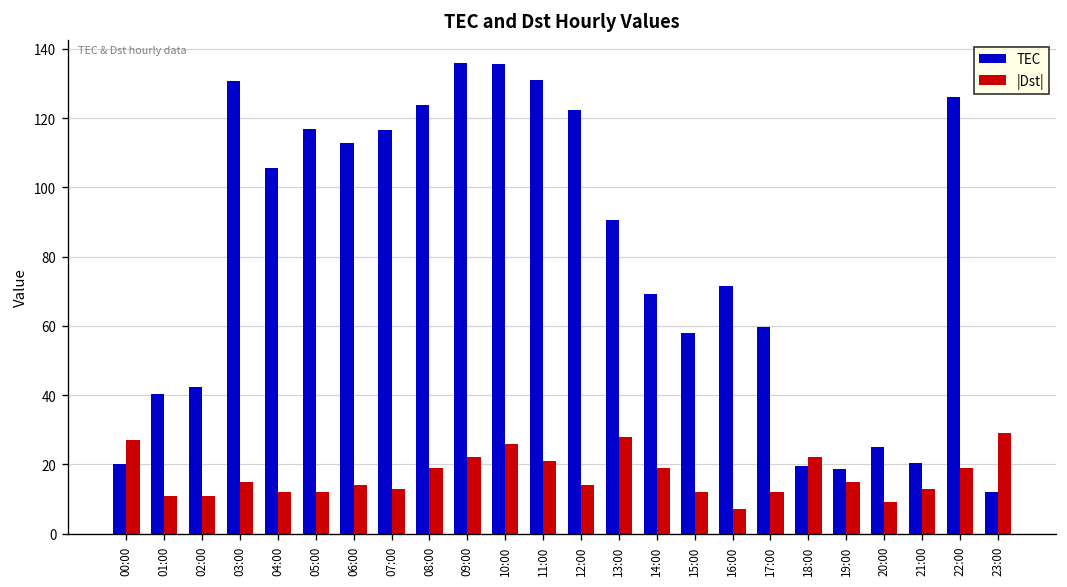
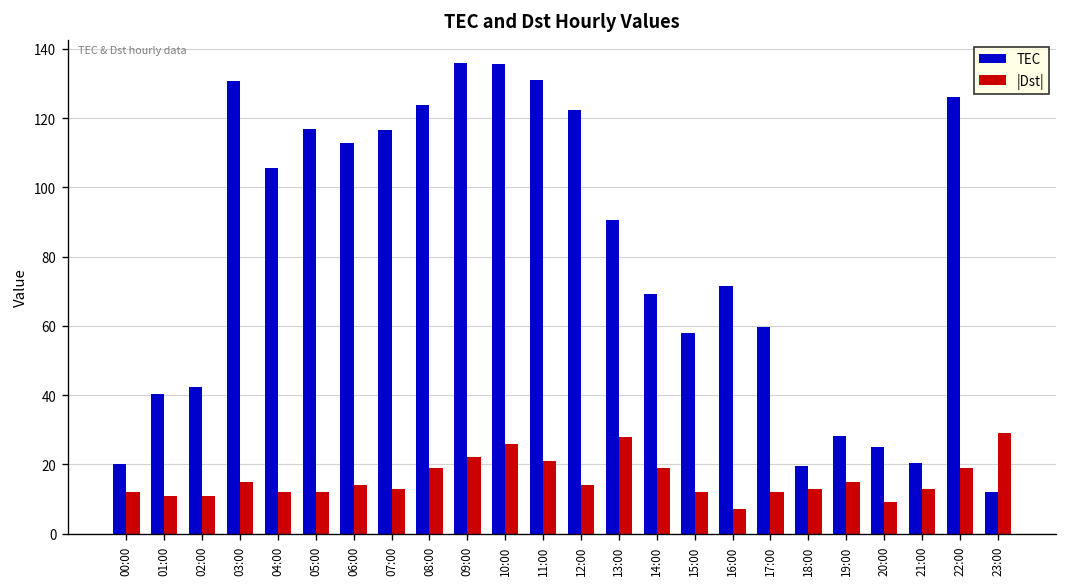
  {
    "TEC": {
      "00:00": 20,
      "01:00": 40,
      "02:00": 42,
      "03:00": 131,
      "04:00": 106,
      "05:00": 117,
      "06:00": 113,
      "07:00": 116,
      "08:00": 124,
      "09:00": 136,
      "10:00": 136,
      "11:00": 131,
      "12:00": 122,
      "13:00": 91,
      "14:00": 69,
      "15:00": 58,
      "16:00": 72,
      "17:00": 60,
      "18:00": 19,
-     "19:00": 19,
+     "19:00": 28,
      "20:00": 25,
      "21:00": 21,
      "22:00": 126,
      "23:00": 12
    },
    "|Dst|": {
-     "00:00": 27,
+     "00:00": 12,
      "01:00": 11,
      "02:00": 11,
      "03:00": 15,
      "04:00": 12,
      "05:00": 12,
      "06:00": 14,
      "07:00": 13,
      "08:00": 19,
      "09:00": 22,
      "10:00": 26,
      "11:00": 21,
      "12:00": 14,
      "13:00": 28,
      "14:00": 19,
      "15:00": 12,
      "16:00": 7,
      "17:00": 12,
-     "18:00": 22,
+     "18:00": 13,
      "19:00": 15,
      "20:00": 9,
      "21:00": 13,
      "22:00": 19,
      "23:00": 29
    }
  }
